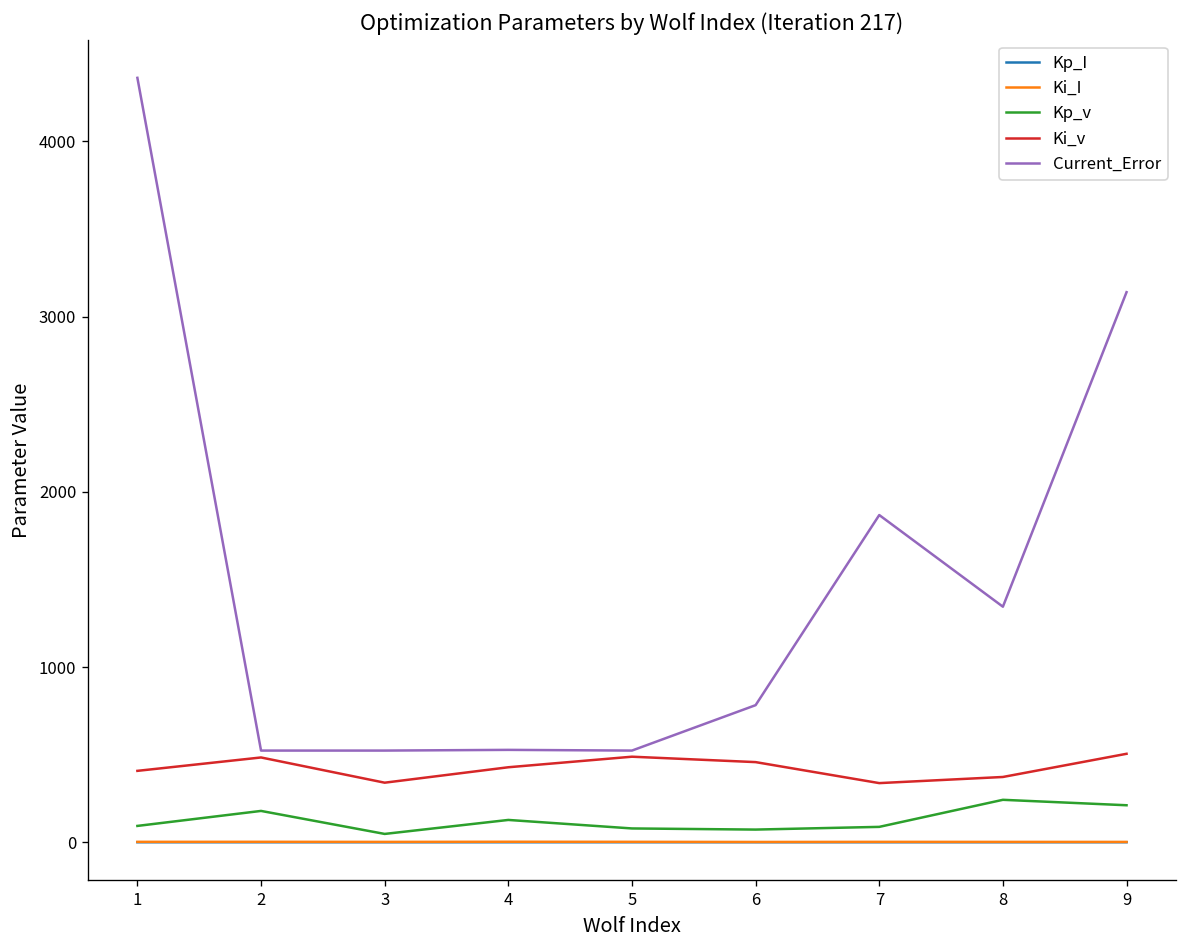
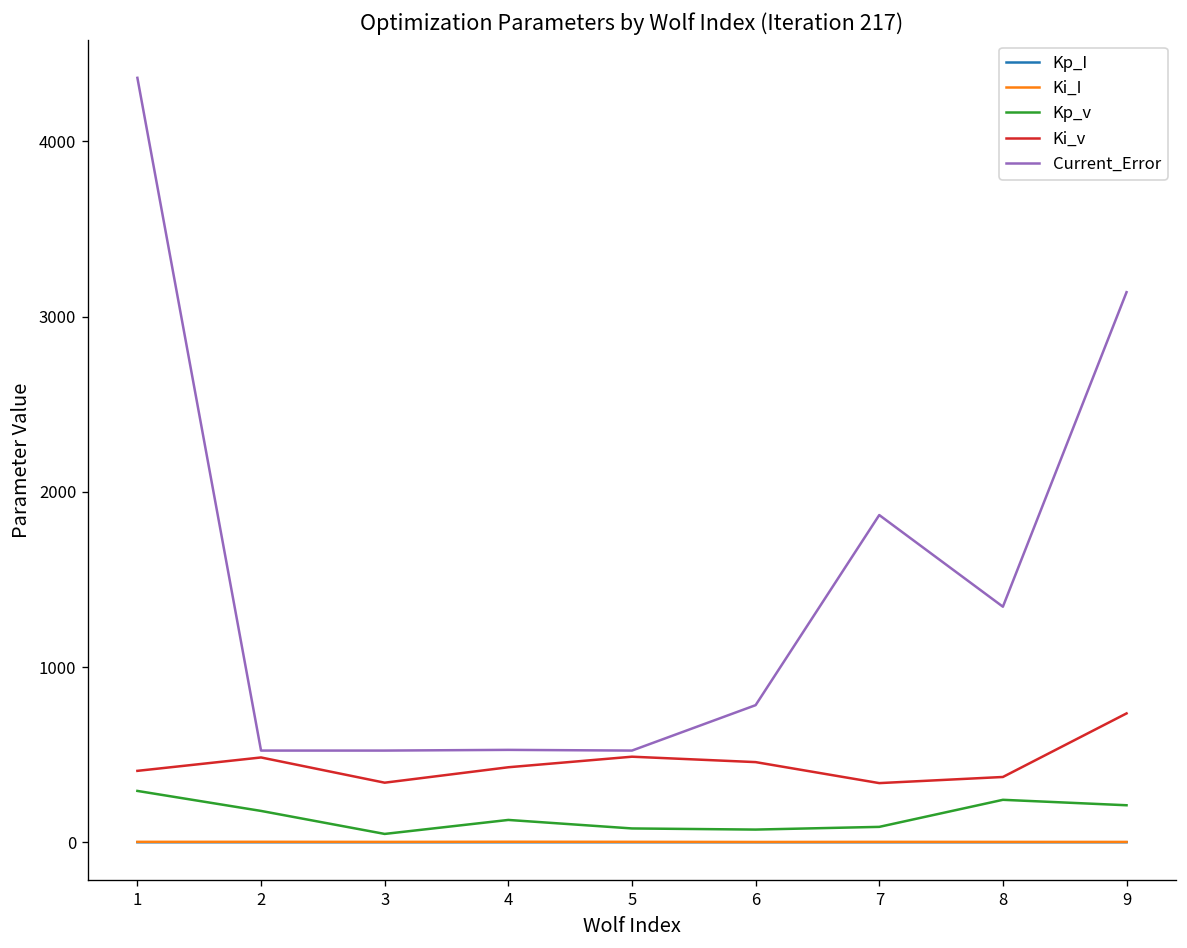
  {
    "Ki_I": {
      "1": 0,
      "2": 0,
      "3": 0,
      "4": 0,
      "5": 0,
      "6": 0,
      "7": 0,
      "8": 0,
      "9": 0
    },
    "Kp_v": {
-     "1": 90,
+     "1": 290,
      "2": 180,
      "3": 50,
      "4": 130,
      "5": 80,
      "6": 70,
      "7": 90,
      "8": 240,
      "9": 210
    },
    "Ki_v": {
      "1": 410,
      "2": 480,
      "3": 340,
      "4": 430,
      "5": 490,
      "6": 460,
      "7": 340,
      "8": 370,
-     "9": 500
+     "9": 740
    },
    "Current_Error": {
      "1": 4360,
      "2": 520,
      "3": 520,
      "4": 530,
      "5": 520,
      "6": 780,
      "7": 1870,
      "8": 1340,
      "9": 3140
    }
  }
